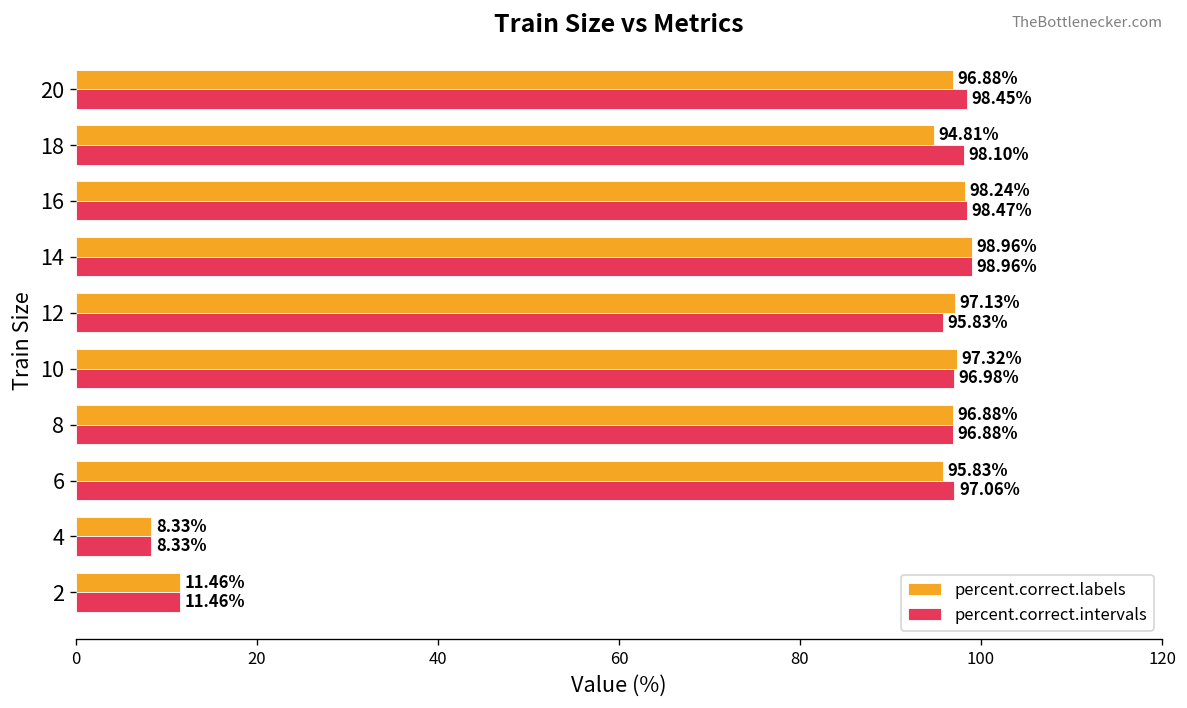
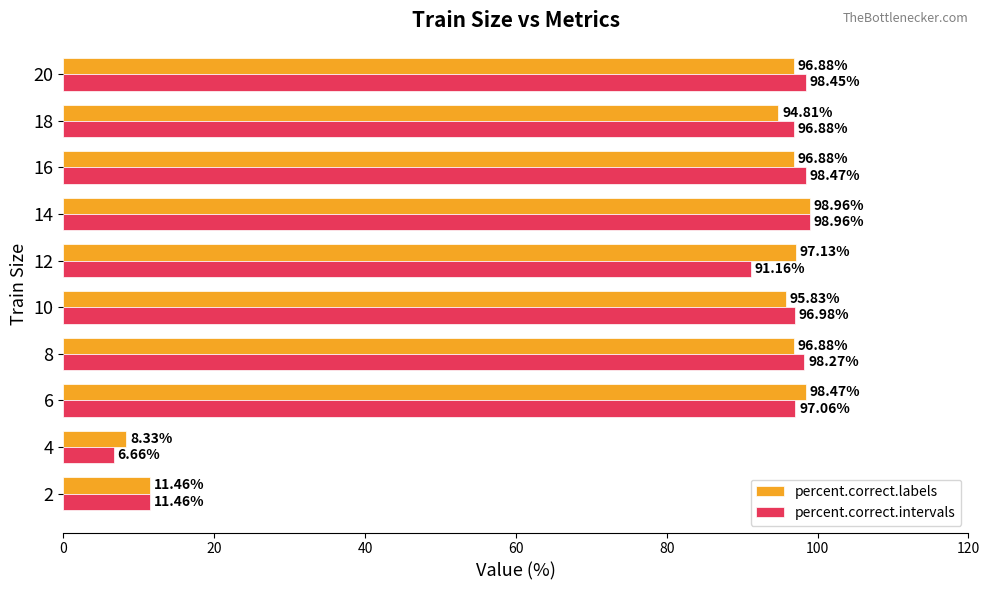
  {
    "percent.correct.labels": {
      "20": "96.88%",
      "18": "94.81%",
-     "16": "98.24%",
+     "16": "96.88%",
      "14": "98.96%",
      "12": "97.13%",
-     "10": "97.32%",
+     "10": "95.83%",
      "8": "96.88%",
-     "6": "95.83%",
+     "6": "98.47%",
      "4": "8.33%",
      "2": "11.46%"
    },
    "percent.correct.intervals": {
      "20": "98.45%",
-     "18": "98.10%",
+     "18": "96.88%",
      "16": "98.47%",
      "14": "98.96%",
-     "12": "95.83%",
+     "12": "91.16%",
      "10": "96.98%",
-     "8": "96.88%",
+     "8": "98.27%",
      "6": "97.06%",
-     "4": "8.33%",
+     "4": "6.66%",
      "2": "11.46%"
    }
  }
